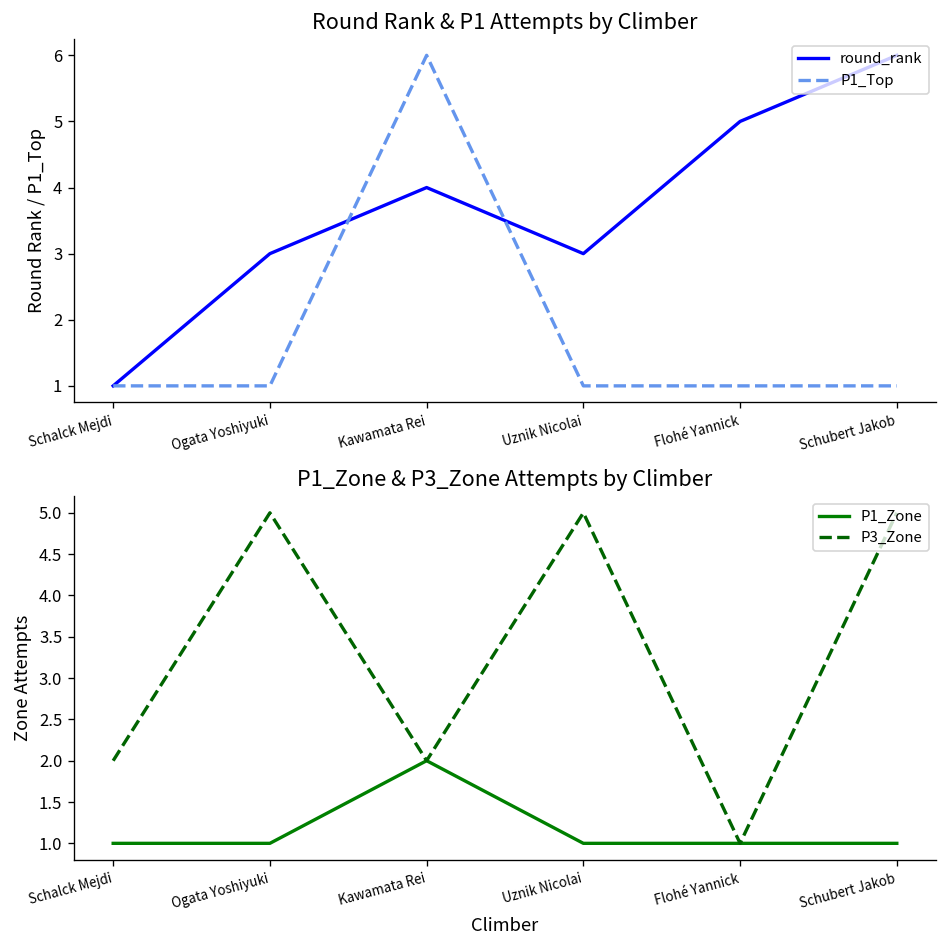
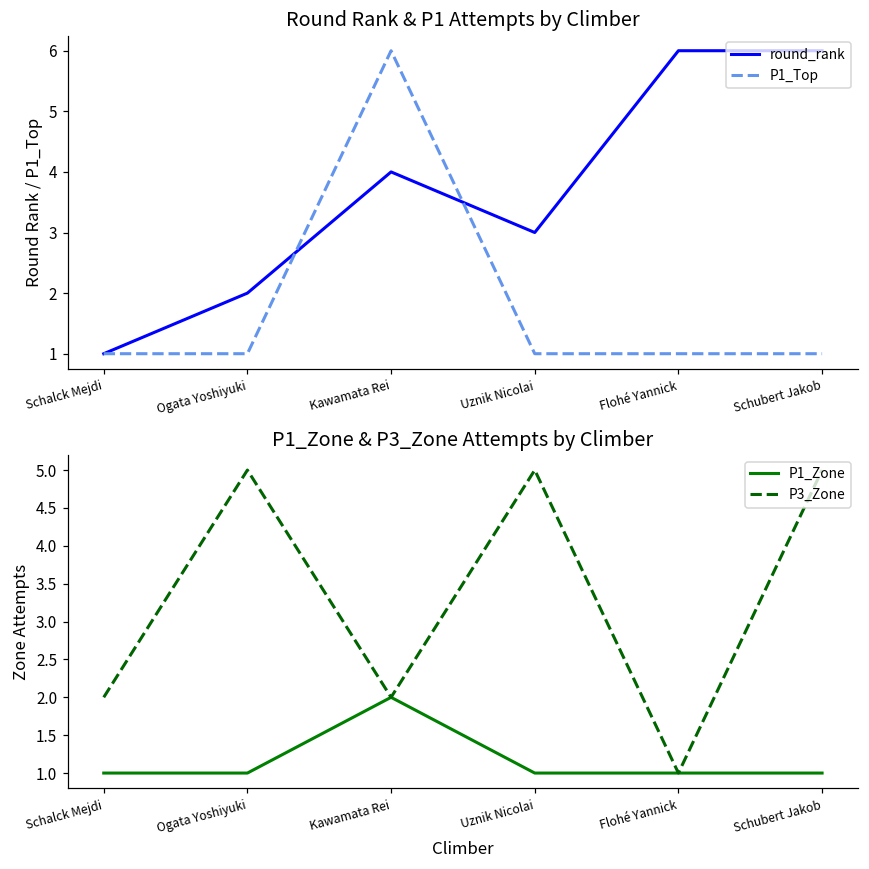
  {
    "Round Rank & P1 Attempts by Climber": {
      "round_rank": {
-       "Ogata Yoshiyuki": 3,
+       "Ogata Yoshiyuki": 2,
        "Kawamata Rei": 4,
        "Uznik Nicolai": 3,
-       "Flohé Yannick": 5
+       "Flohé Yannick": 6
      },
      "P1_Top": {
        "Ogata Yoshiyuki": 1,
        "Kawamata Rei": 6,
        "Uznik Nicolai": 1,
        "Flohé Yannick": 1,
        "Schubert Jakob": 1
      }
    }
  }
